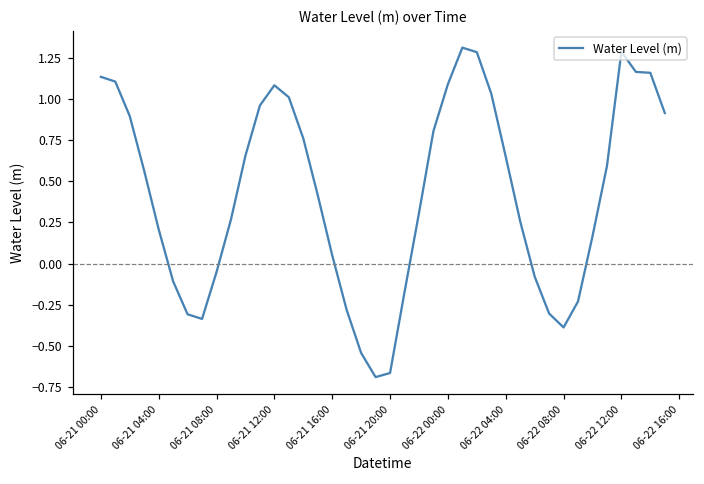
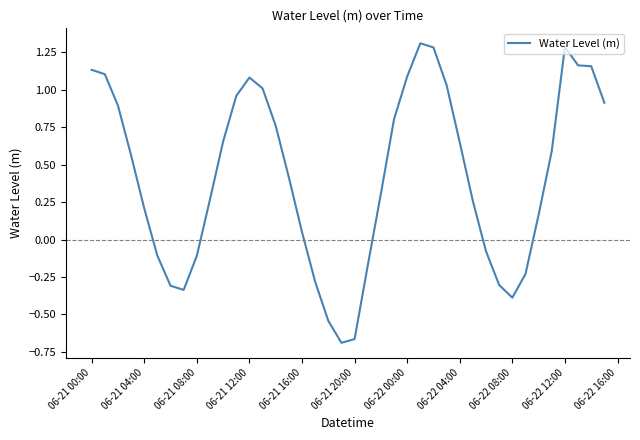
  {
    "06-21 00:00": 1.13,
    "06-21 04:00": 0.21,
-   "06-21 08:00": -0.05,
+   "06-21 08:00": -0.11,
    "06-21 12:00": 1.08,
    "06-21 16:00": 0.05,
    "06-21 20:00": -0.66,
    "06-22 00:00": 1.09,
    "06-22 04:00": 0.65,
    "06-22 08:00": -0.39
  }
